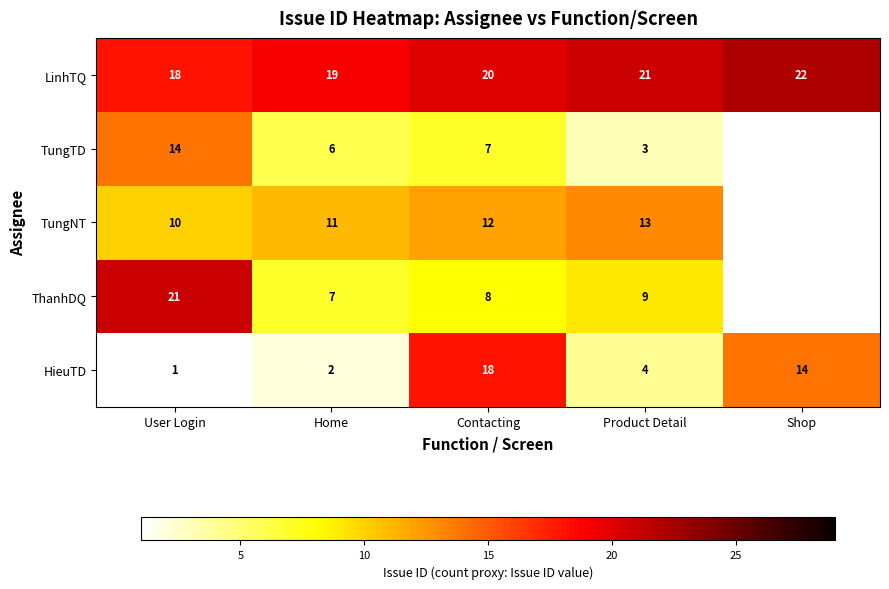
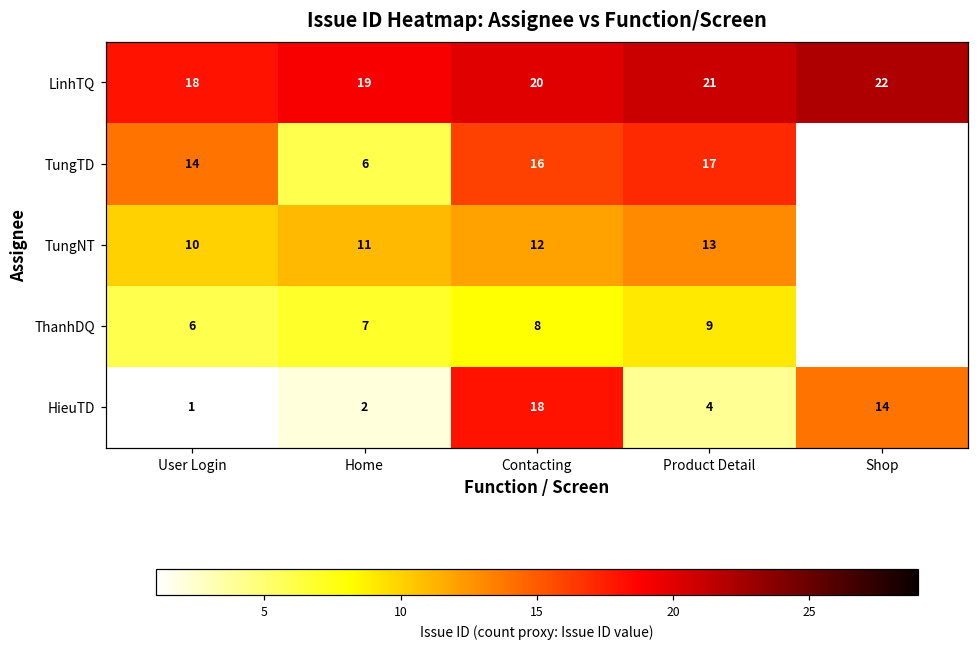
  {
    "LinhTQ": {
      "User Login": 18,
      "Home": 19,
      "Contacting": 20,
      "Product Detail": 21,
      "Shop": 22
    },
    "TungTD": {
      "User Login": 14,
      "Home": 6,
-     "Contacting": 7,
-     "Product Detail": 3
+     "Contacting": 16,
+     "Product Detail": 17
    },
    "TungNT": {
      "User Login": 10,
      "Home": 11,
      "Contacting": 12,
      "Product Detail": 13
    },
    "ThanhDQ": {
-     "User Login": 21,
+     "User Login": 6,
      "Home": 7,
      "Contacting": 8,
      "Product Detail": 9
    },
    "HieuTD": {
      "User Login": 1,
      "Home": 2,
      "Contacting": 18,
      "Product Detail": 4,
      "Shop": 14
    }
  }
